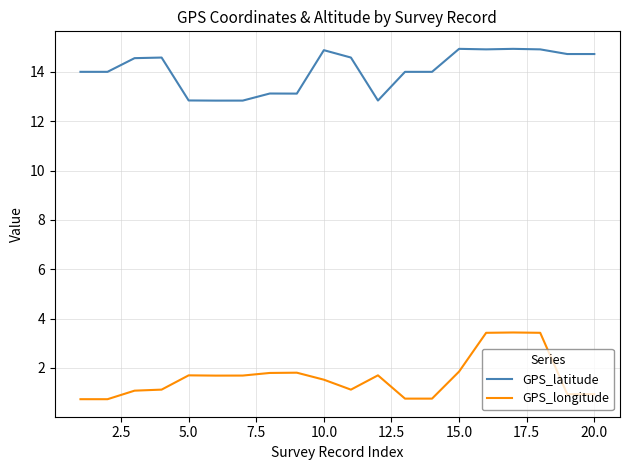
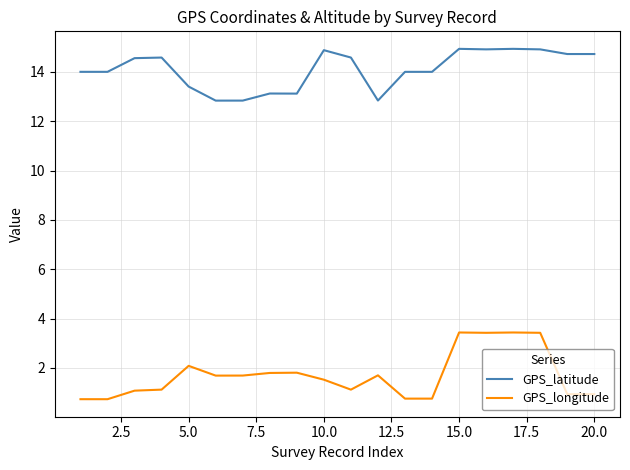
  {
    "GPS_latitude": {
-     "5.0": 12.8,
+     "5.0": 13.4,
      "10.0": 14.9,
      "15.0": 14.9,
      "20.0": 14.7
    },
    "GPS_longitude": {
-     "5.0": 1.7,
+     "5.0": 2.1,
      "10.0": 1.5,
-     "15.0": 1.9
+     "15.0": 3.4
    }
  }
